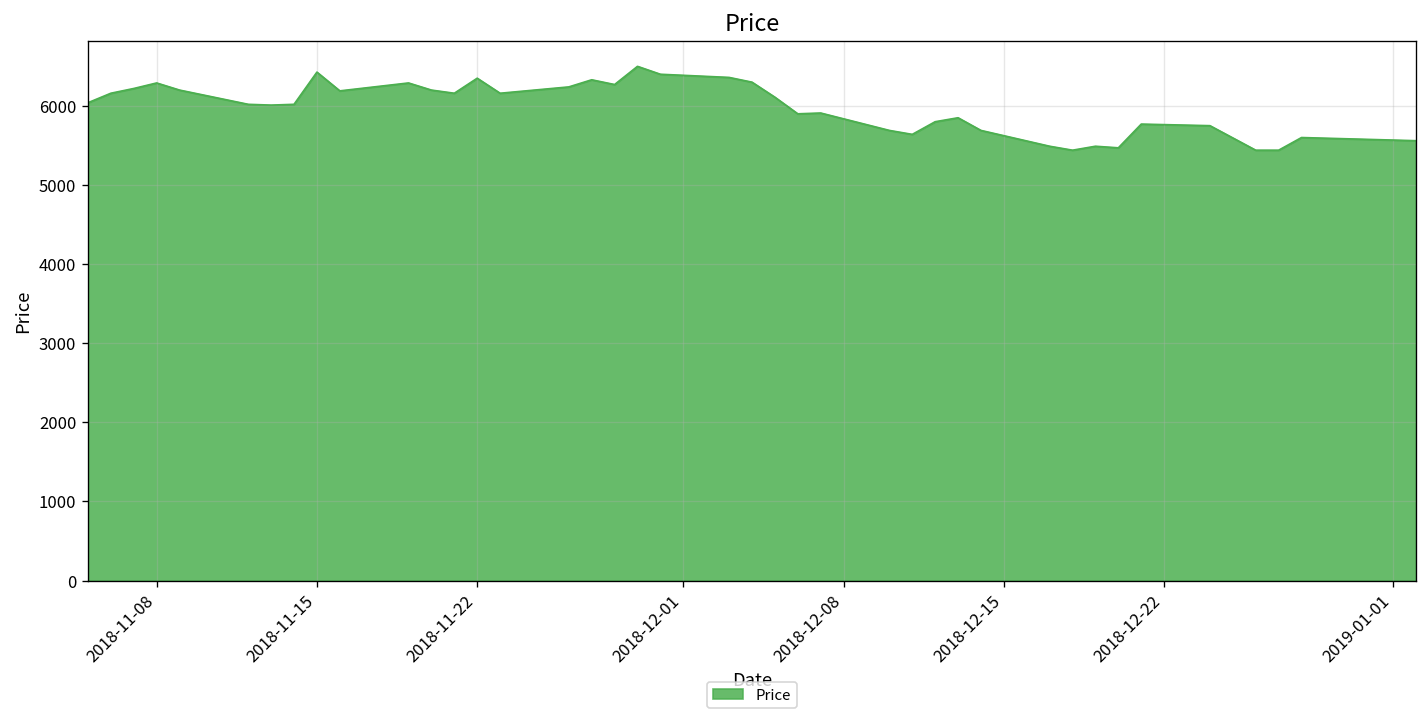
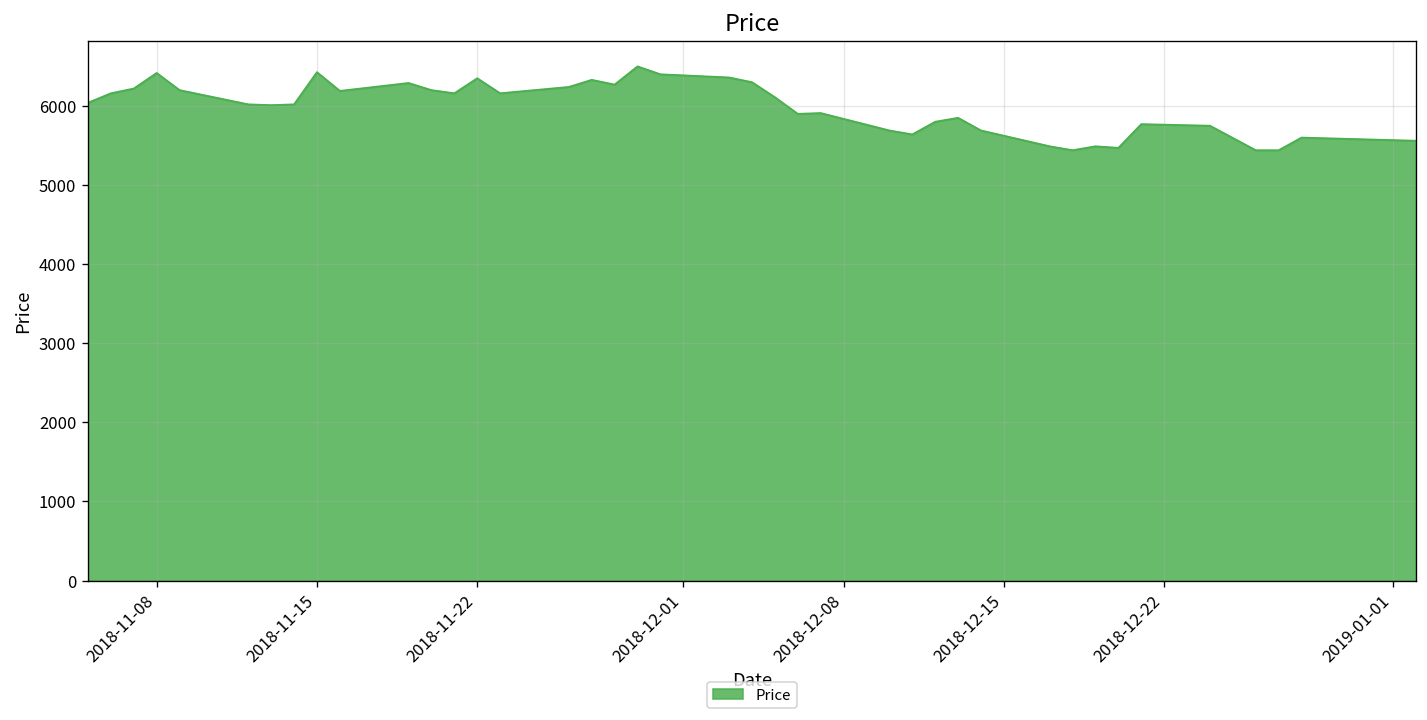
  {
-   "2018-11-08": 6300,
+   "2018-11-08": 6400,
    "2018-11-15": 6400,
    "2018-11-22": 6400
  }
